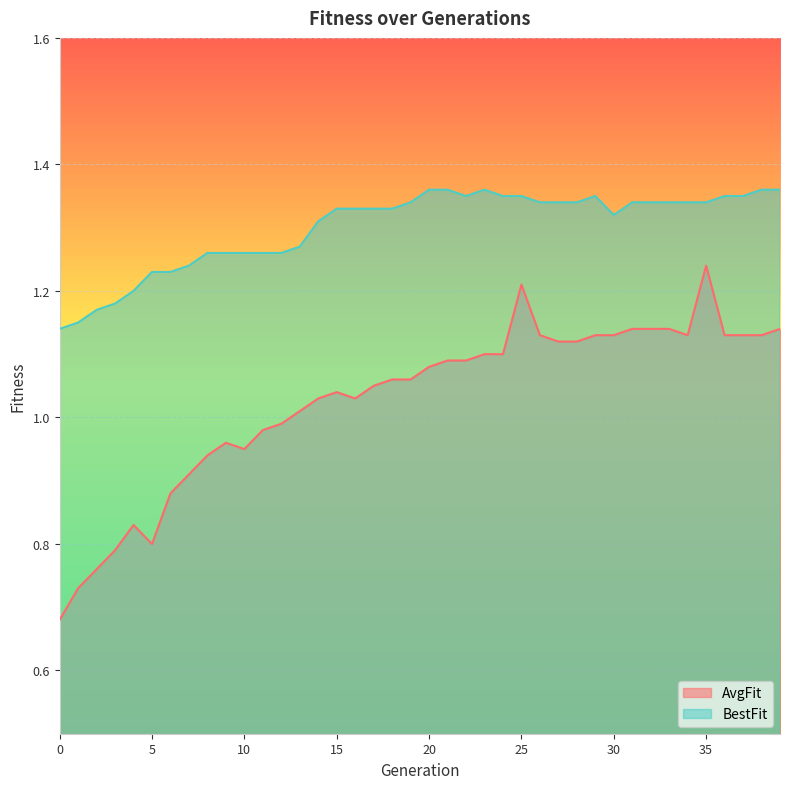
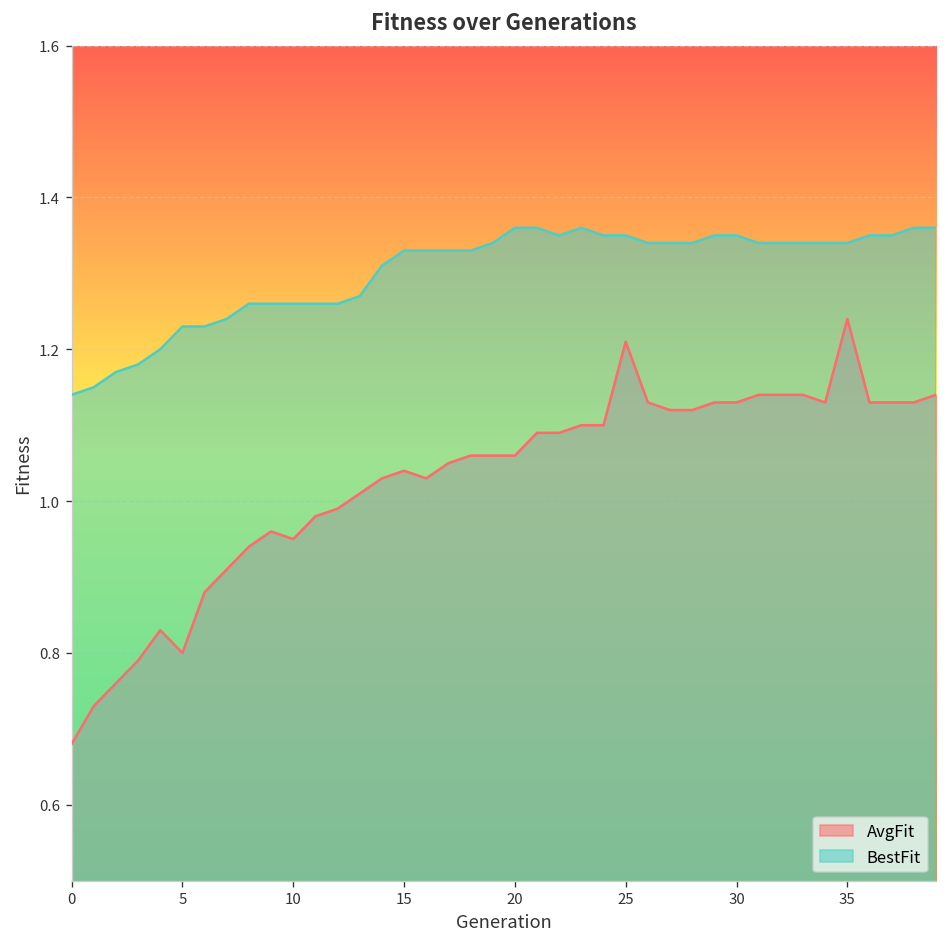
  {
    "AvgFit": {
      "0": 0.68,
      "5": 0.80,
      "10": 0.95,
      "15": 1.04,
-     "20": 1.08,
+     "20": 1.06,
      "25": 1.21,
      "30": 1.13,
      "35": 1.24
    },
    "BestFit": {
      "0": 1.14,
      "5": 1.23,
      "10": 1.26,
      "15": 1.33,
      "20": 1.36,
      "25": 1.35,
-     "30": 1.32,
+     "30": 1.35,
      "35": 1.34
    }
  }
